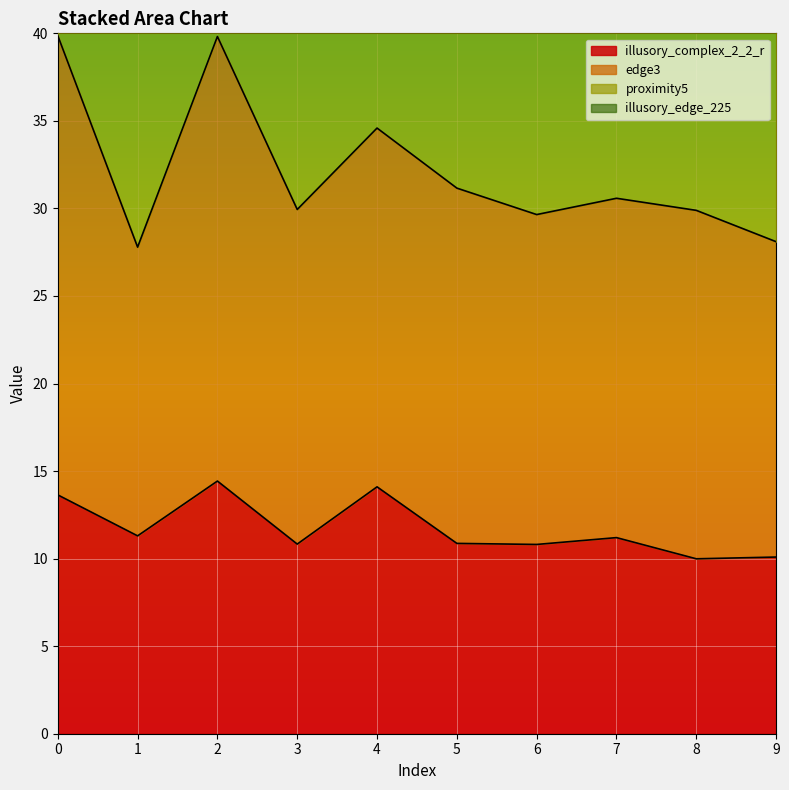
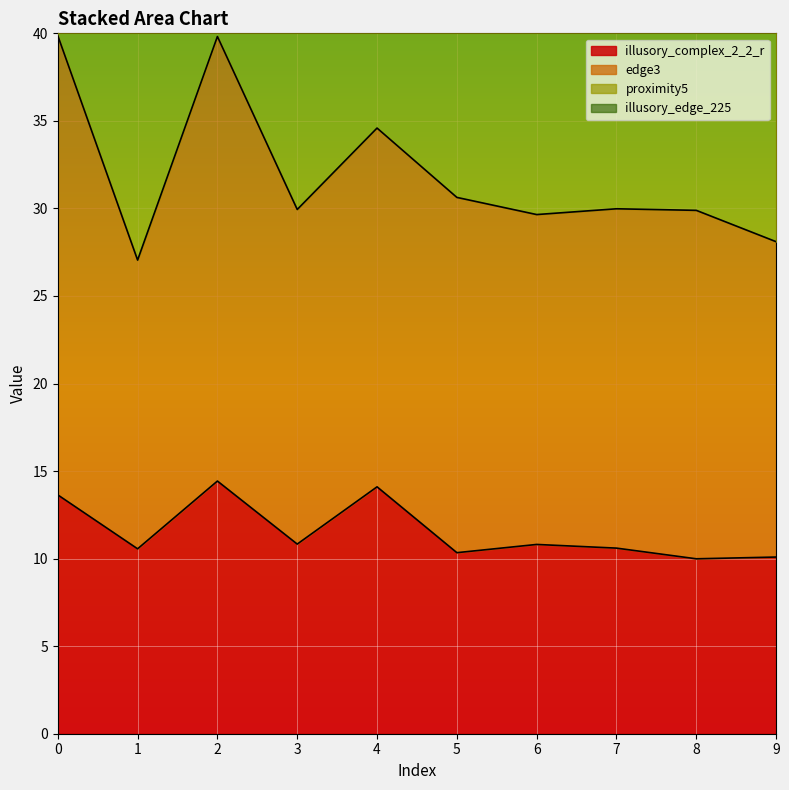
  {
    "illusory_complex_2_2_r": {
      "0": 13.6,
-     "1": 11.3,
+     "1": 10.6,
      "2": 14.4,
      "3": 10.8,
      "4": 14.1,
-     "5": 10.9,
+     "5": 10.3,
      "6": 10.8,
-     "7": 11.2,
+     "7": 10.6,
      "8": 10.0,
      "9": 10.1
    },
    "edge3": {
      "0": 26.2,
      "1": 16.5,
      "2": 25.4,
      "3": 19.1,
      "4": 20.5,
      "5": 20.3,
      "6": 18.8,
      "7": 19.4,
      "8": 19.9,
      "9": 18.0
    }
  }
